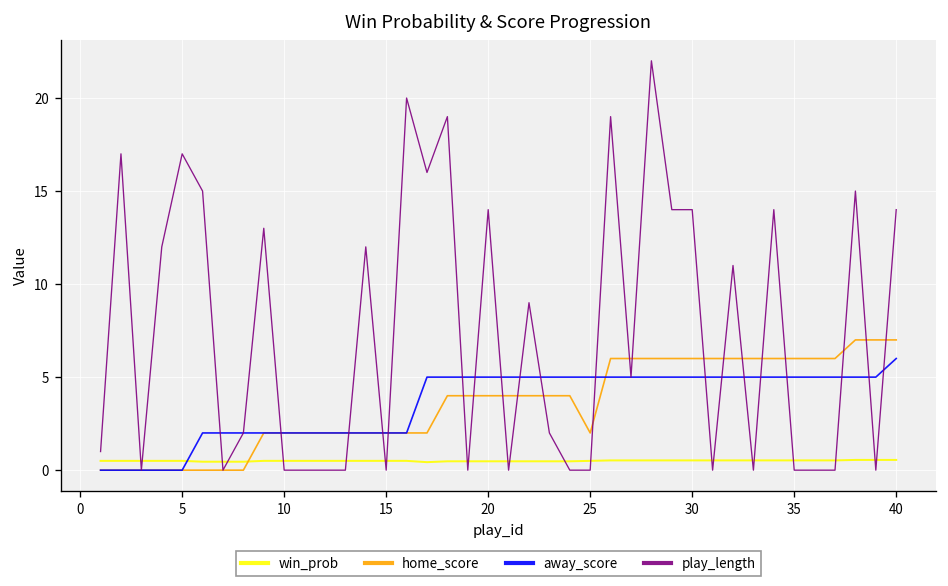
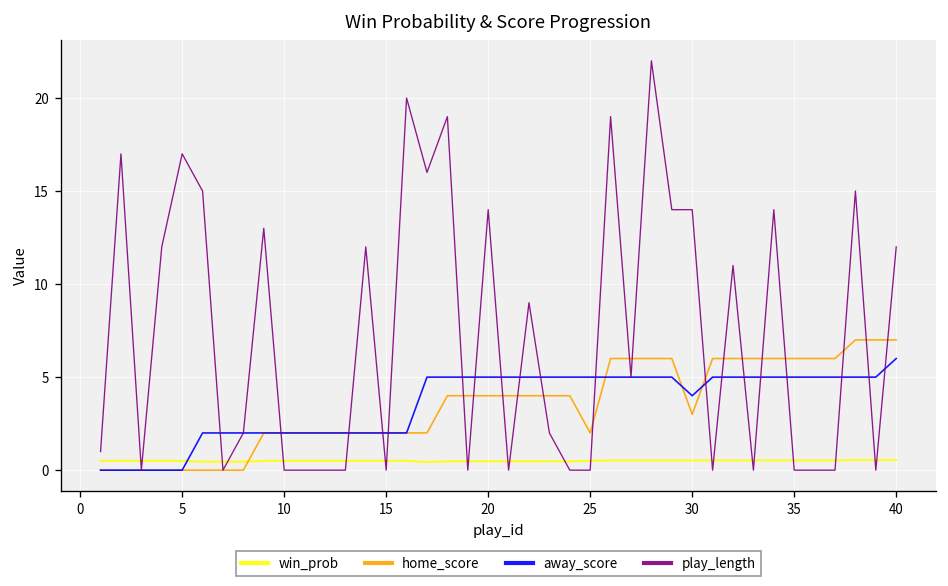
  {
    "win_prob": {
      "5": 0.5,
      "10": 0.5,
      "15": 0.5,
      "20": 0.5,
      "25": 0.5,
      "30": 0.5,
      "35": 0.5,
      "40": 0.6
    },
    "home_score": {
      "20": 4,
      "25": 2,
-     "30": 6,
+     "30": 3,
      "35": 6,
      "40": 7
    },
    "away_score": {
      "20": 5,
      "25": 5,
-     "30": 5,
+     "30": 4,
      "35": 5,
      "40": 6
    },
    "play_length": {
      "5": 17,
      "10": 0,
      "15": 0,
      "20": 14,
      "25": 0,
      "30": 14,
      "35": 0,
-     "40": 14
+     "40": 12
    }
  }
